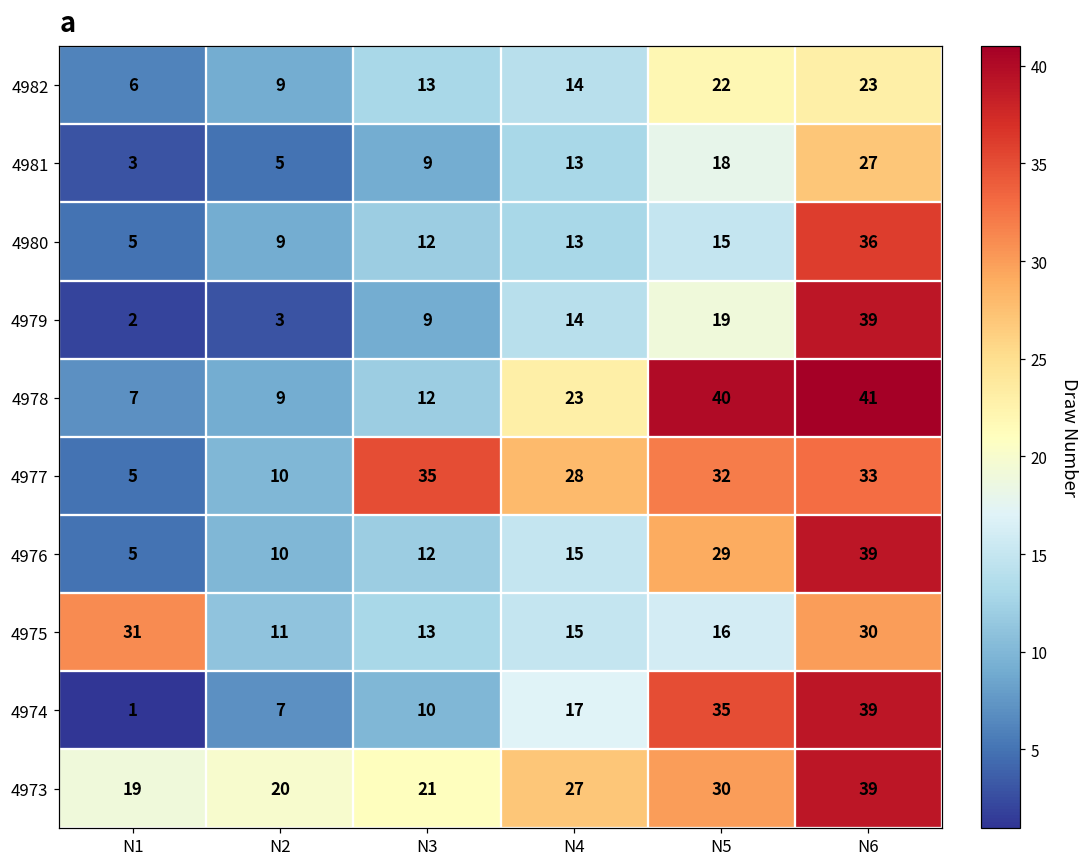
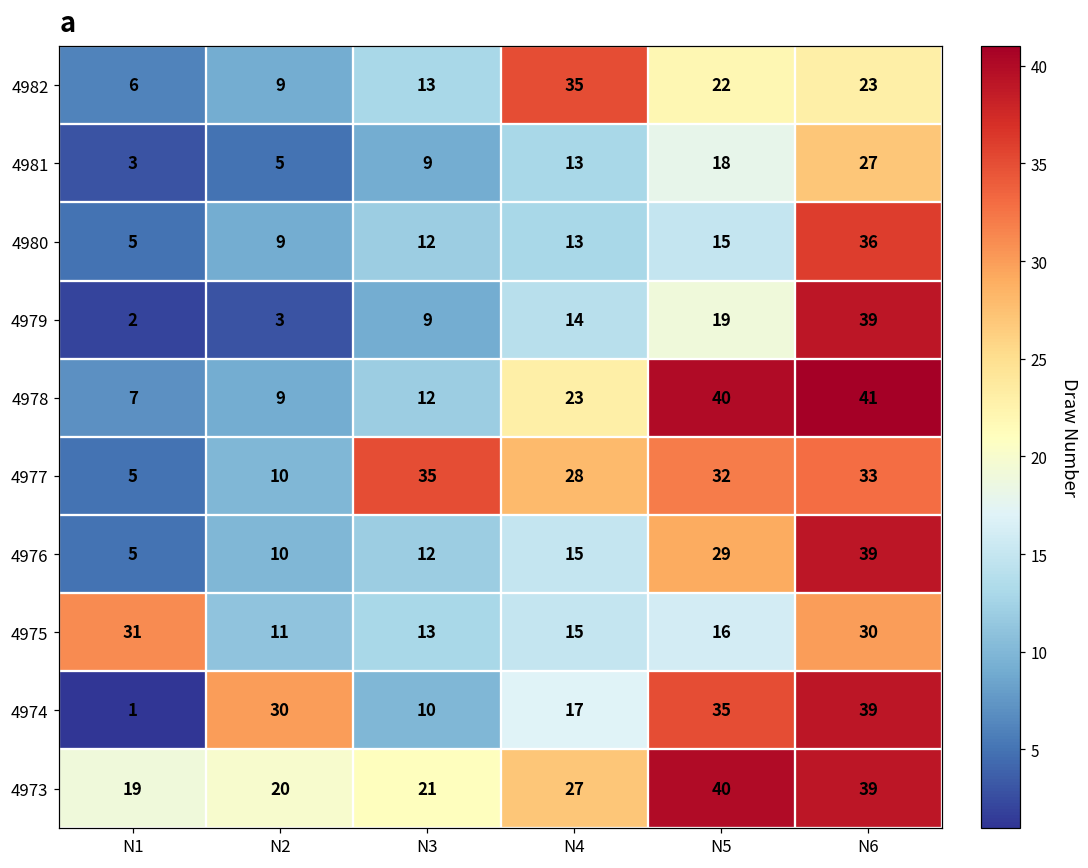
  {
    "4982": {
      "N1": 6,
      "N2": 9,
      "N3": 13,
-     "N4": 14,
+     "N4": 35,
      "N5": 22,
      "N6": 23
    },
    "4981": {
      "N1": 3,
      "N2": 5,
      "N3": 9,
      "N4": 13,
      "N5": 18,
      "N6": 27
    },
    "4980": {
      "N1": 5,
      "N2": 9,
      "N3": 12,
      "N4": 13,
      "N5": 15,
      "N6": 36
    },
    "4979": {
      "N1": 2,
      "N2": 3,
      "N3": 9,
      "N4": 14,
      "N5": 19,
      "N6": 39
    },
    "4978": {
      "N1": 7,
      "N2": 9,
      "N3": 12,
      "N4": 23,
      "N5": 40,
      "N6": 41
    },
    "4977": {
      "N1": 5,
      "N2": 10,
      "N3": 35,
      "N4": 28,
      "N5": 32,
      "N6": 33
    },
    "4976": {
      "N1": 5,
      "N2": 10,
      "N3": 12,
      "N4": 15,
      "N5": 29,
      "N6": 39
    },
    "4975": {
      "N1": 31,
      "N2": 11,
      "N3": 13,
      "N4": 15,
      "N5": 16,
      "N6": 30
    },
    "4974": {
      "N1": 1,
-     "N2": 7,
+     "N2": 30,
      "N3": 10,
      "N4": 17,
      "N5": 35,
      "N6": 39
    },
    "4973": {
      "N1": 19,
      "N2": 20,
      "N3": 21,
      "N4": 27,
-     "N5": 30,
+     "N5": 40,
      "N6": 39
    }
  }
